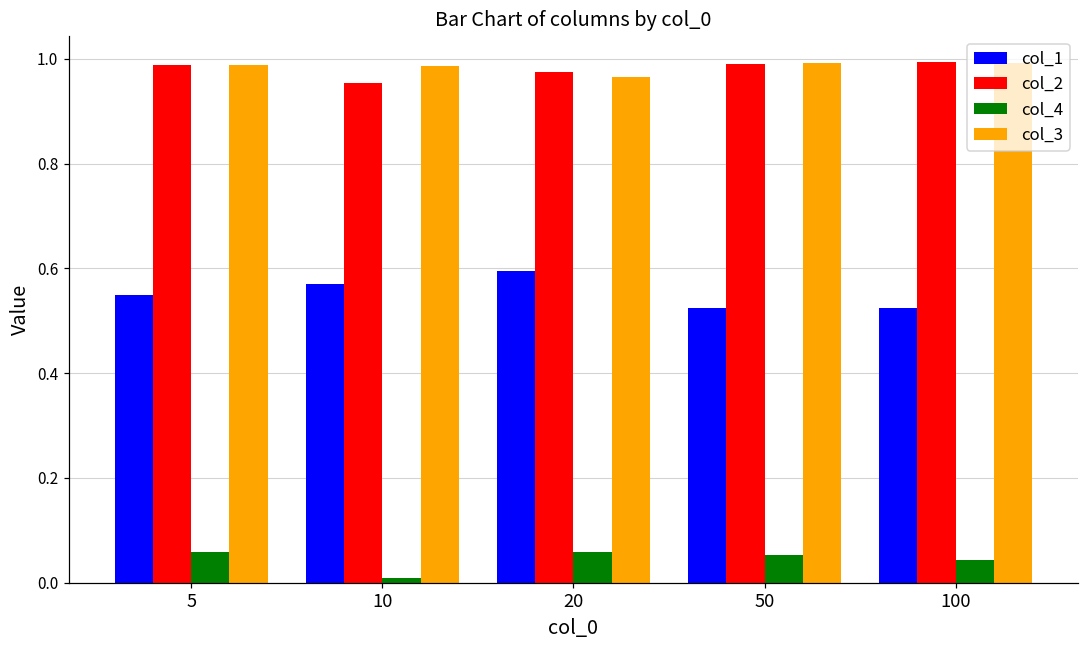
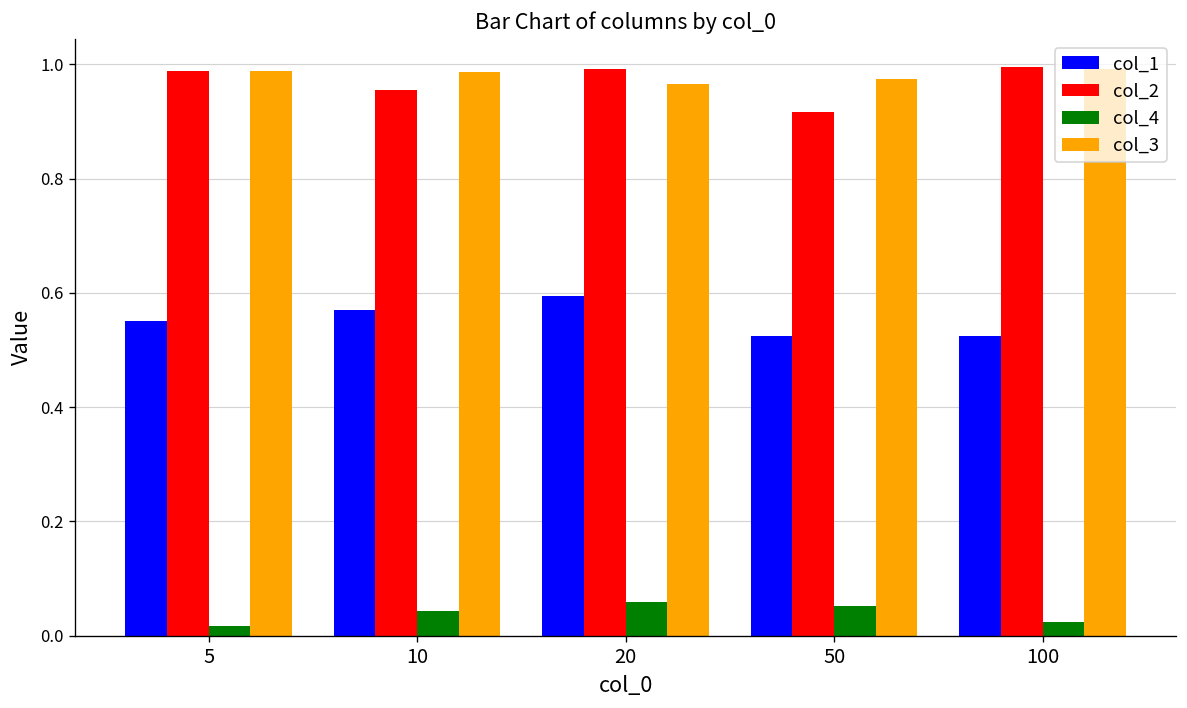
  {
    "col_1": {
      "5": 0.55,
      "10": 0.57,
      "20": 0.59,
      "50": 0.52,
      "100": 0.52
    },
    "col_2": {
      "5": 0.99,
      "10": 0.95,
-     "20": 0.98,
-     "50": 0.99,
+     "20": 0.99,
+     "50": 0.92,
      "100": 0.99
    },
    "col_4": {
-     "5": 0.06,
-     "10": 0.01,
+     "5": 0.02,
+     "10": 0.04,
      "20": 0.06,
      "50": 0.05,
-     "100": 0.04
+     "100": 0.02
    },
    "col_3": {
      "5": 0.99,
      "10": 0.99,
      "20": 0.97,
-     "50": 0.99
+     "50": 0.97
    }
  }
